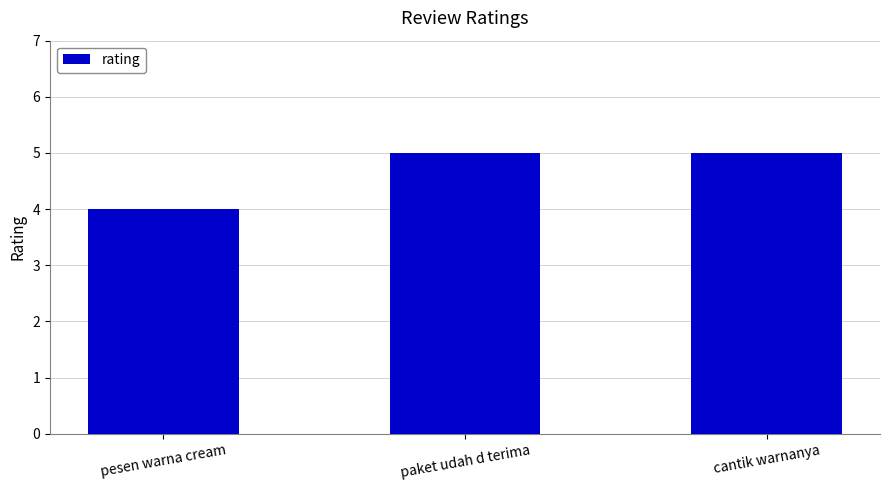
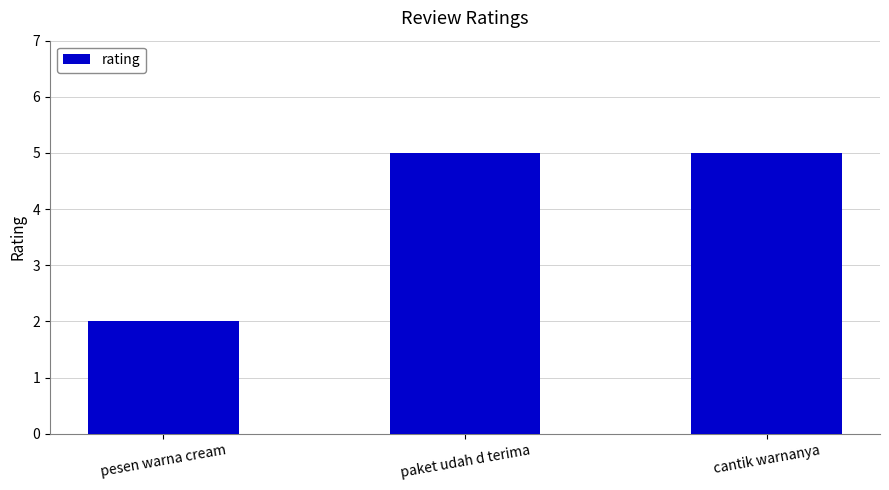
  {
-   "pesen warna cream": 4,
+   "pesen warna cream": 2,
    "paket udah d terima": 5,
    "cantik warnanya": 5
  }
